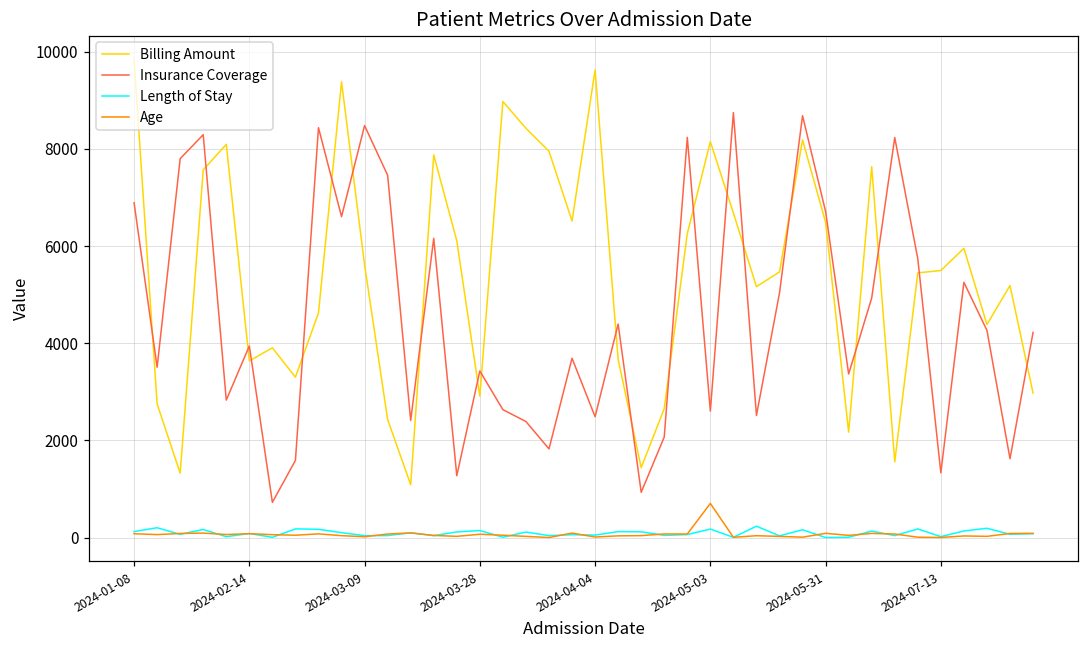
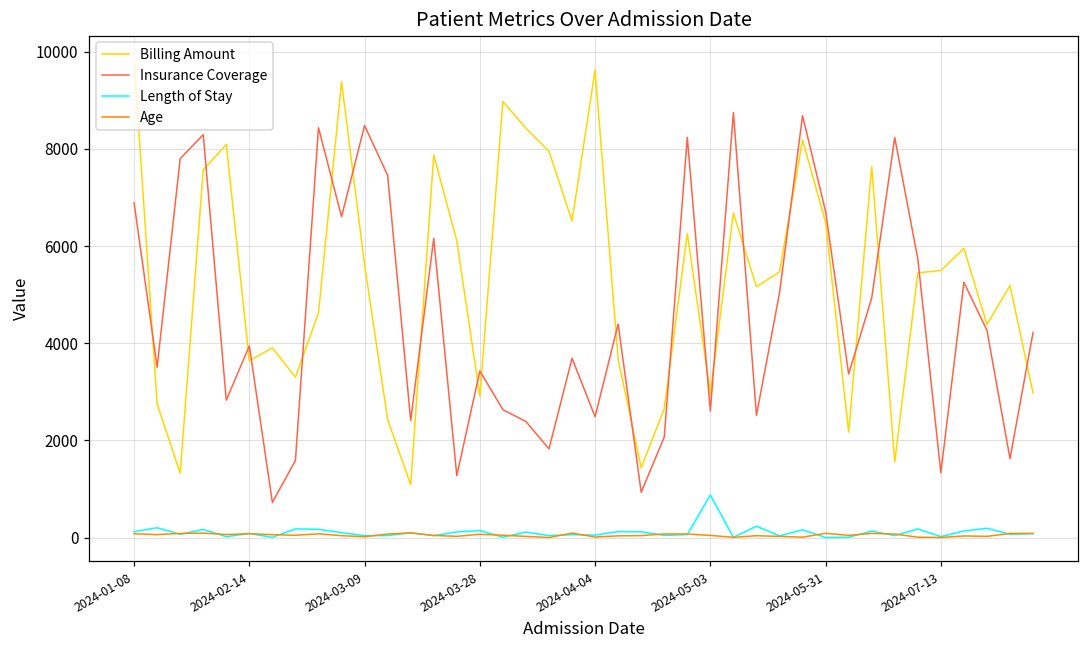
  {
    "Billing Amount": {
      "2024-02-14": 3600,
      "2024-03-09": 5600,
      "2024-03-28": 2900,
      "2024-04-04": 9600,
-     "2024-05-03": 8100,
+     "2024-05-03": 3000,
      "2024-05-31": 6500,
      "2024-07-13": 5500
    },
    "Insurance Coverage": {
      "2024-01-08": 6900,
      "2024-02-14": 3900,
      "2024-03-09": 8500,
      "2024-03-28": 3400,
      "2024-04-04": 2500,
      "2024-05-03": 2600,
      "2024-05-31": 6700,
      "2024-07-13": 1300
    },
    "Length of Stay": {
      "2024-03-28": 100,
-     "2024-05-03": 200,
+     "2024-05-03": 900,
      "2024-05-31": 0
    },
    "Age": {
      "2024-03-28": 100,
-     "2024-05-03": 700,
+     "2024-05-03": 0,
      "2024-05-31": 100
    }
  }
